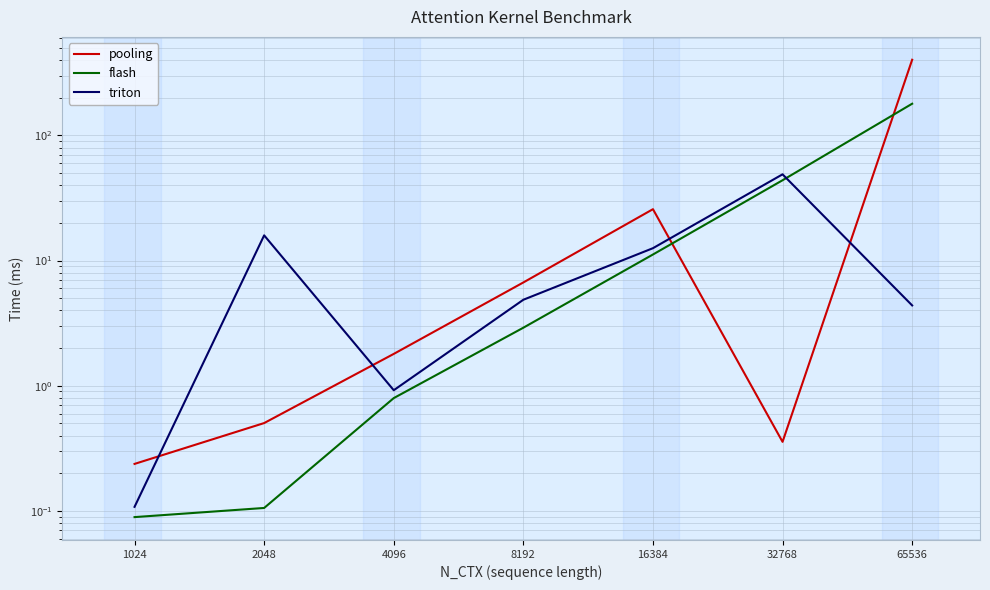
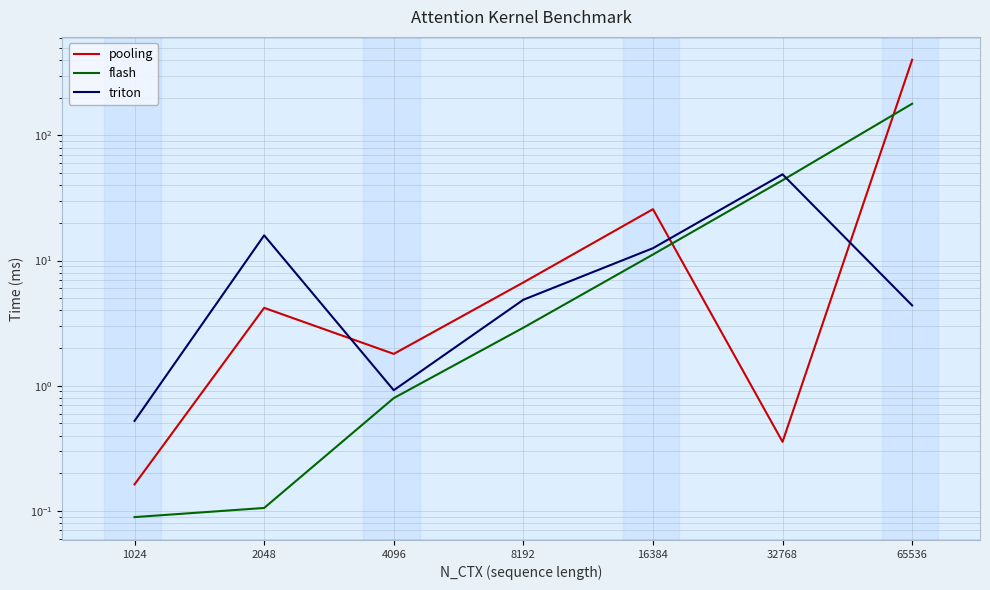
  {
    "pooling": {
-     "1024": 0.24,
-     "2048": 0.50,
+     "1024": 0.16,
+     "2048": 4.2,
      "4096": 1.8,
      "8192": 7,
      "16384": 26,
      "32768": 0.36,
      "65536": 400
    },
    "flash": {
      "1024": 0.09,
      "2048": 0.11,
      "4096": 0.8,
      "8192": 2.9,
      "16384": 11,
      "32768": 44,
      "65536": 180
    },
    "triton": {
-     "1024": 0.11,
+     "1024": 0.52,
      "2048": 16,
      "4096": 0.9,
      "8192": 4.9,
      "16384": 13,
      "32768": 49,
      "65536": 4.4
    }
  }
